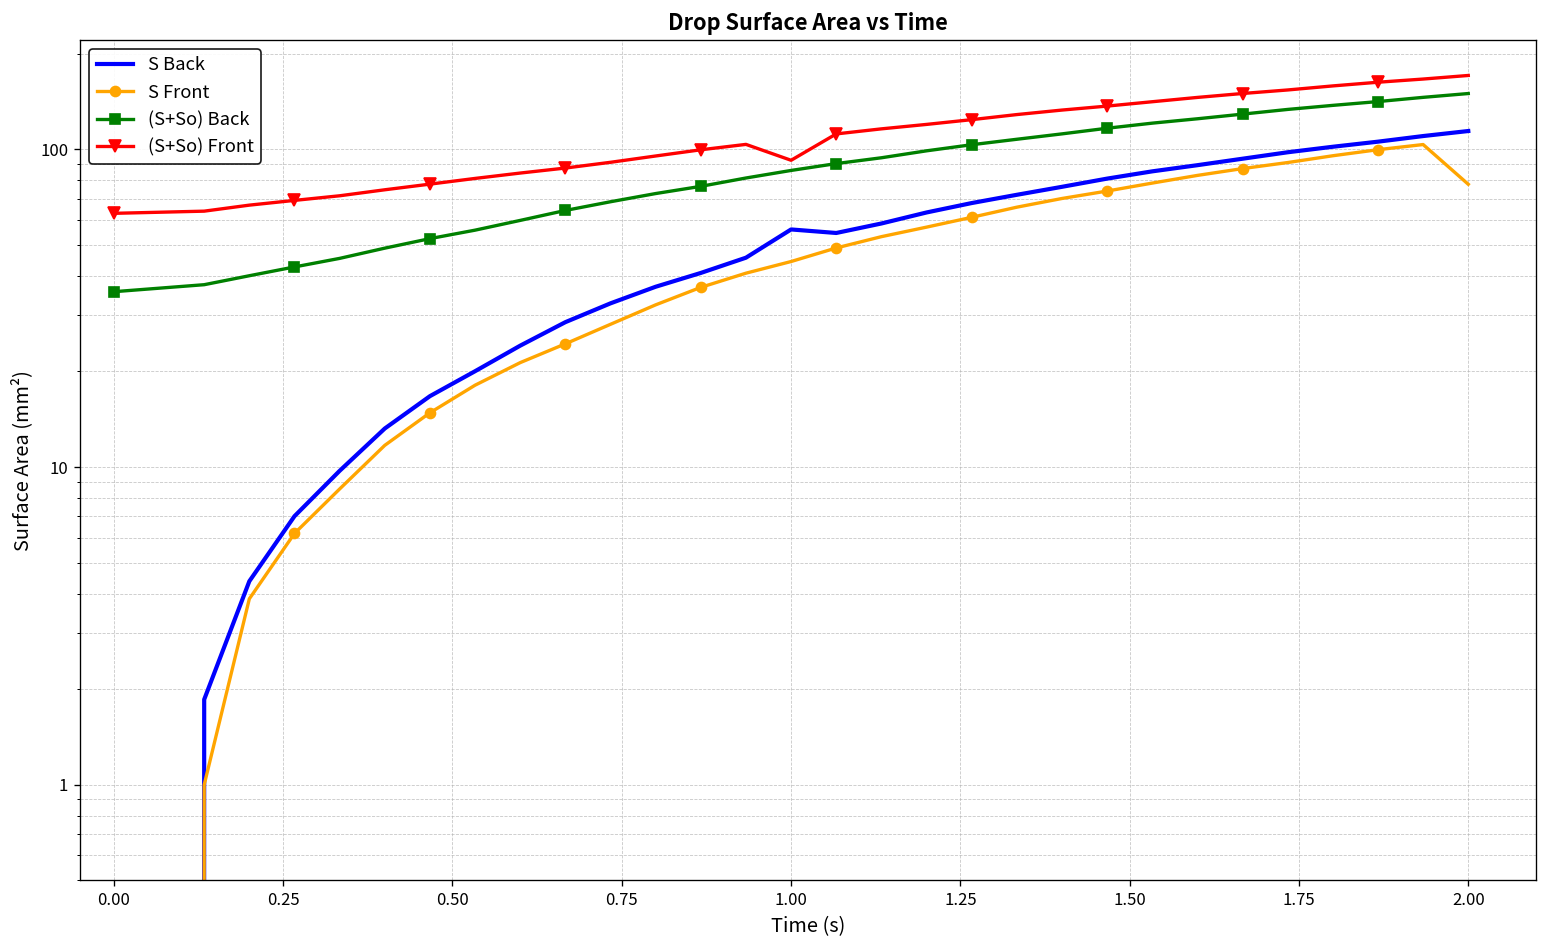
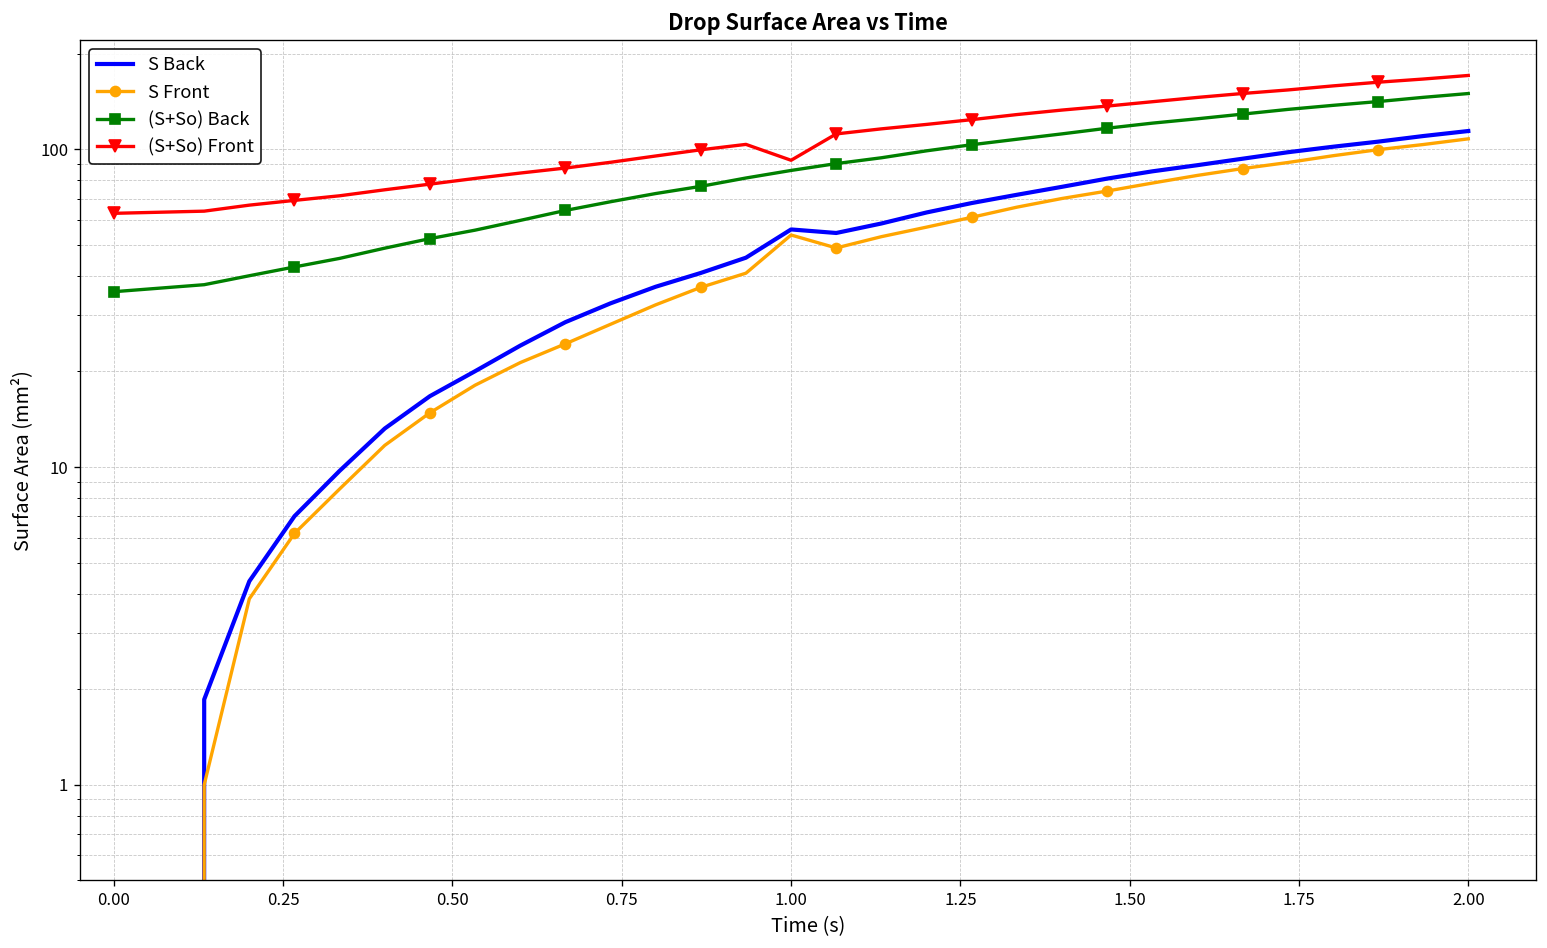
  {
    "S Back": {
      "1.00": 56,
      "2.00": 114
    },
    "S Front": {
-     "1.00": 44,
-     "2.00": 78
+     "1.00": 54,
+     "2.00": 108
    },
    "(S+So) Back": {
      "0.00": 36,
      "1.00": 86,
      "2.00": 150
    },
    "(S+So) Front": {
      "0.00": 63,
      "1.00": 92,
      "2.00": 170
    }
  }
